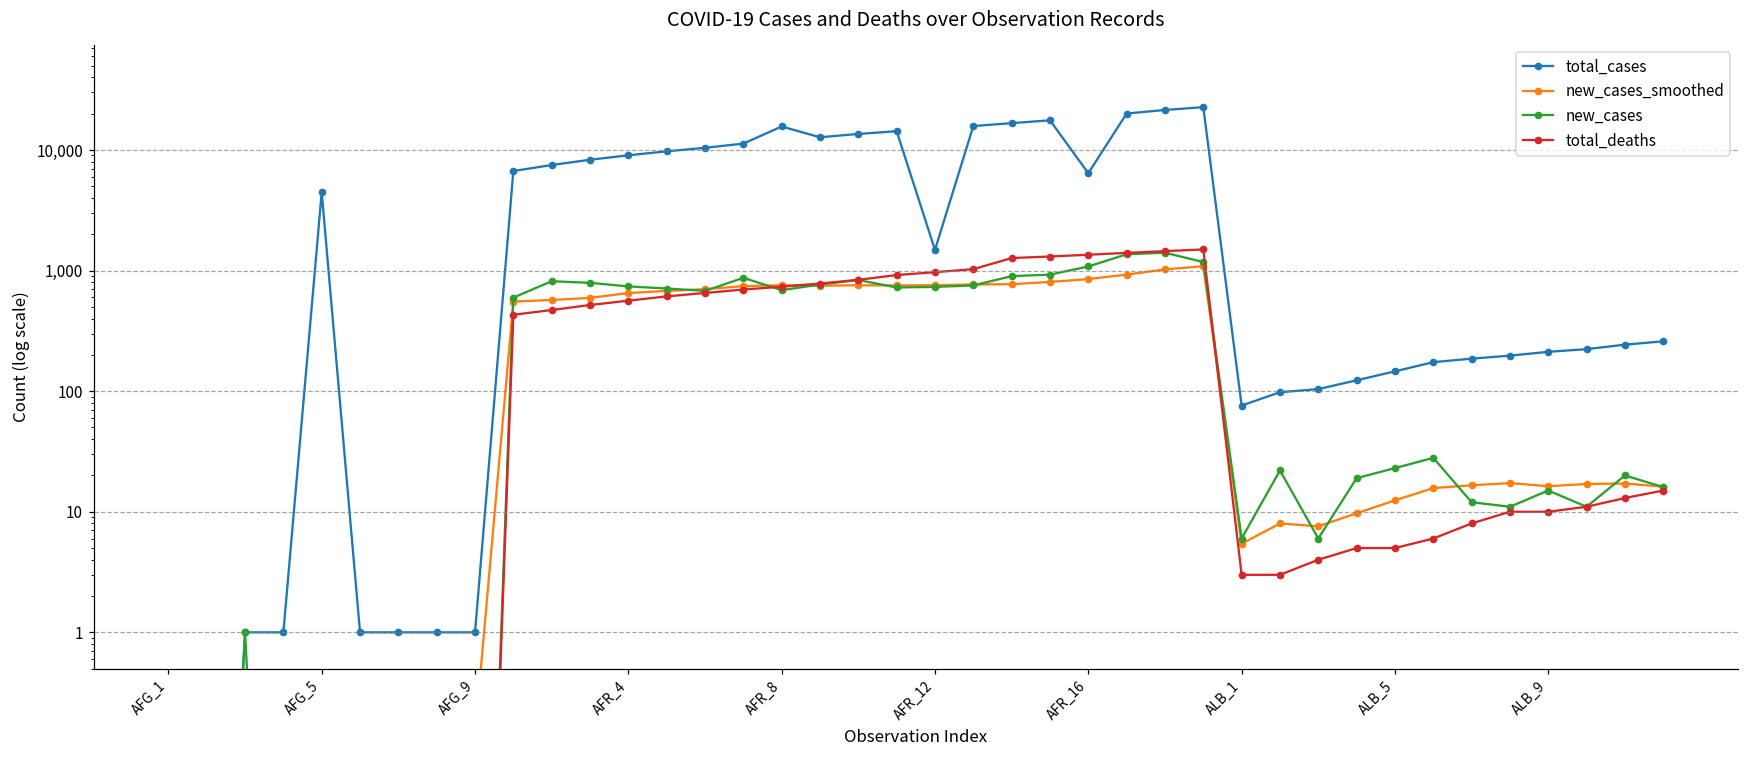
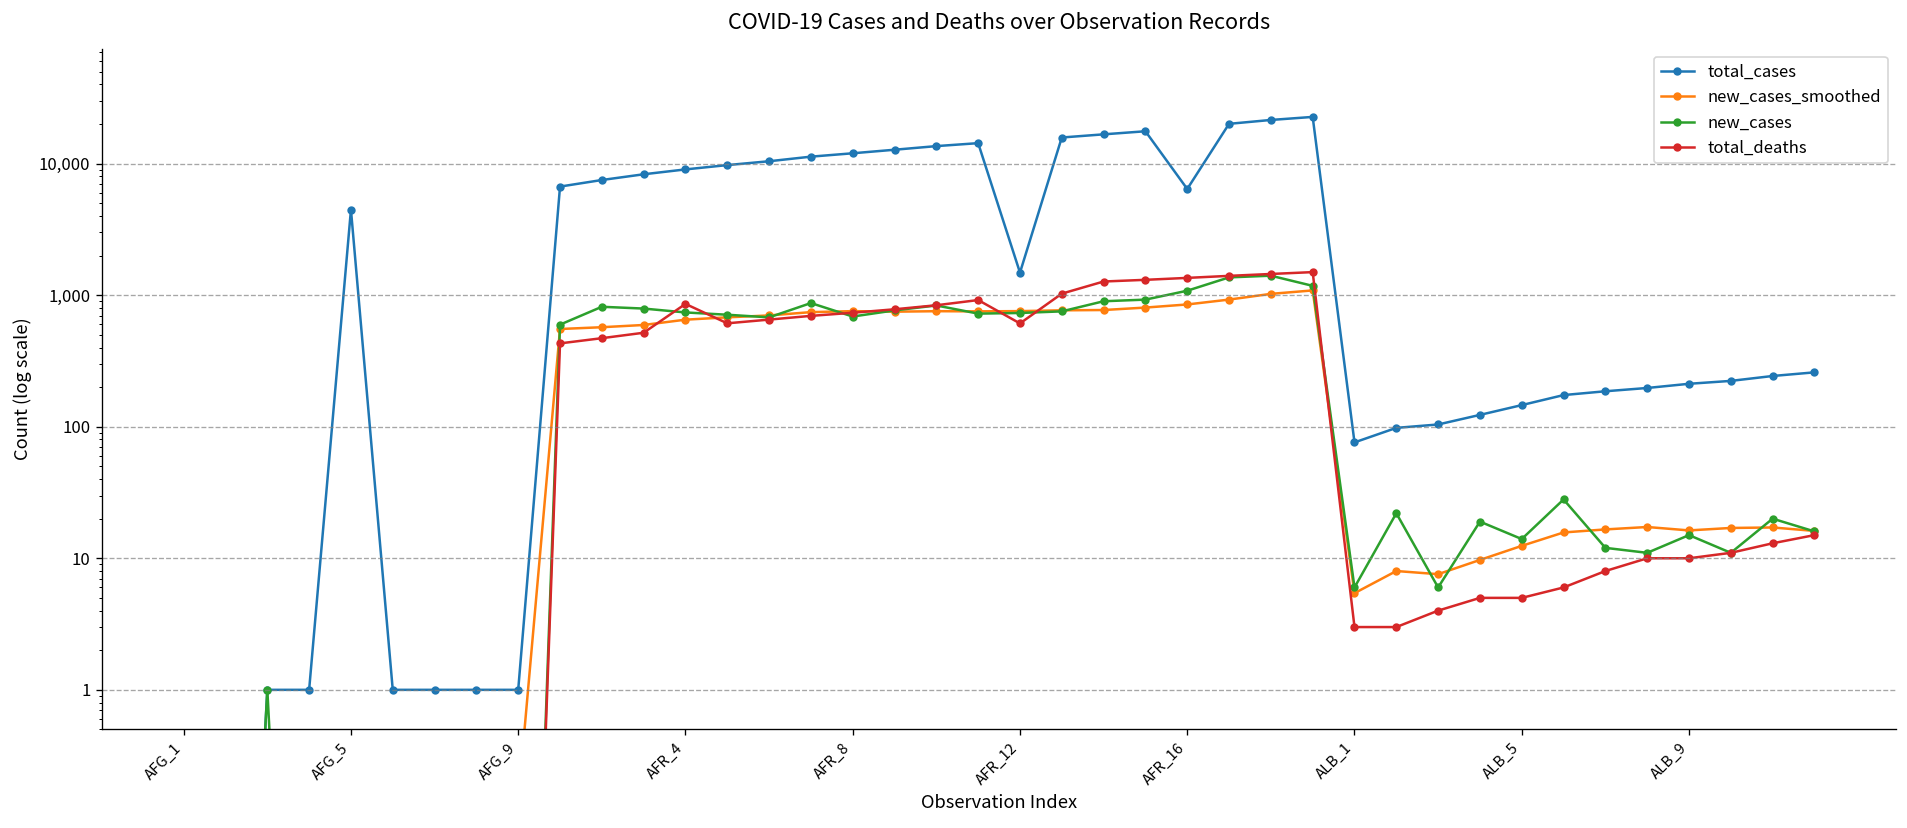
  {
    "total_cases": {
      "AFG_5": "4,500",
      "AFG_9": "1",
      "AFR_4": "9,000",
-     "AFR_8": "16,000",
+     "AFR_8": "12,000",
      "AFR_12": "1,500",
      "AFR_16": "6,000",
      "ALB_1": "80",
      "ALB_5": "150",
      "ALB_9": "210"
    },
    "new_cases_smoothed": {
      "AFR_4": "700",
      "AFR_16": "800",
      "ALB_1": "5",
      "ALB_5": "12",
      "ALB_9": "16"
    },
    "new_cases": {
      "AFR_4": "700",
      "AFR_8": "700",
      "AFR_16": "1,100",
      "ALB_1": "6",
-     "ALB_5": "23",
+     "ALB_5": "14",
      "ALB_9": "15"
    },
    "total_deaths": {
-     "AFR_4": "600",
-     "AFR_12": "1,000",
+     "AFR_4": "900",
+     "AFR_12": "600",
      "AFR_16": "1,400",
      "ALB_1": "3",
      "ALB_5": "5",
      "ALB_9": "10"
    }
  }
